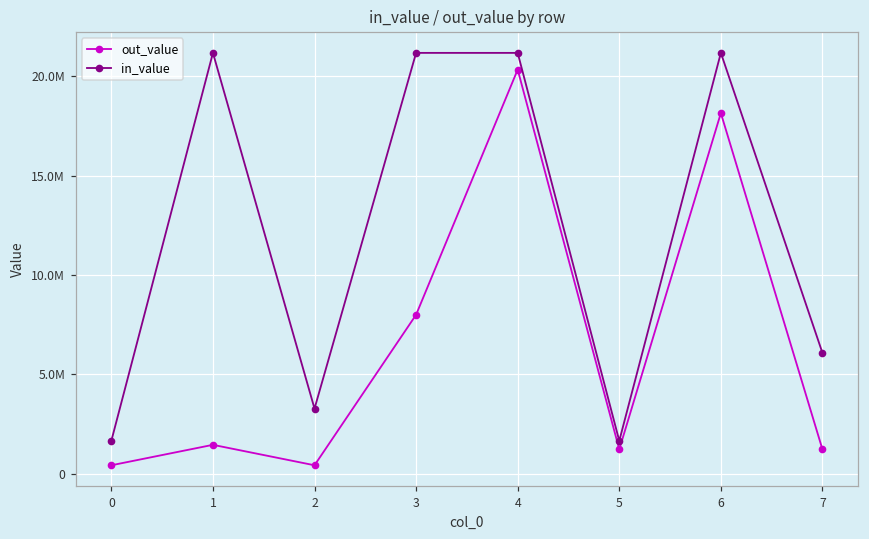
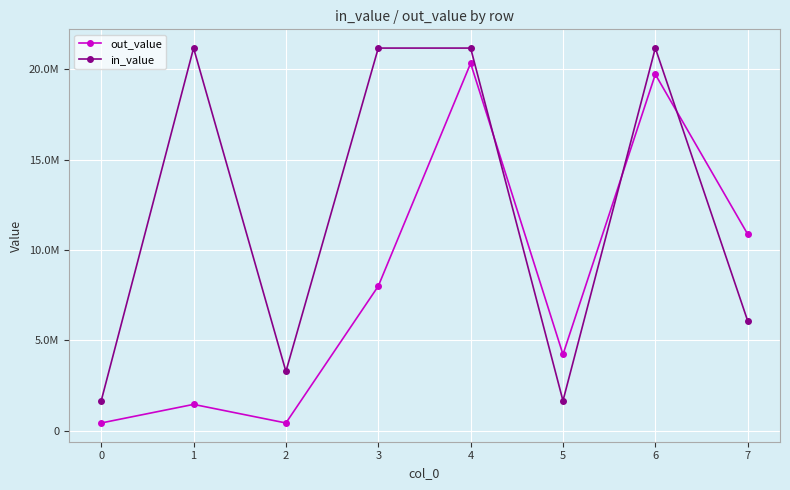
  {
    "out_value": {
      "0": 400000,
      "1": 1500000,
      "2": 400000,
      "3": 8000000,
      "4": 20300000,
-     "5": 1200000,
-     "6": 18100000,
-     "7": 1200000
+     "5": 4200000,
+     "6": 19700000,
+     "7": 10900000
    },
    "in_value": {
      "0": 1700000,
      "1": 21200000,
      "2": 3300000,
      "3": 21200000,
      "4": 21200000,
      "5": 1700000,
      "6": 21200000,
      "7": 6100000
    }
  }
